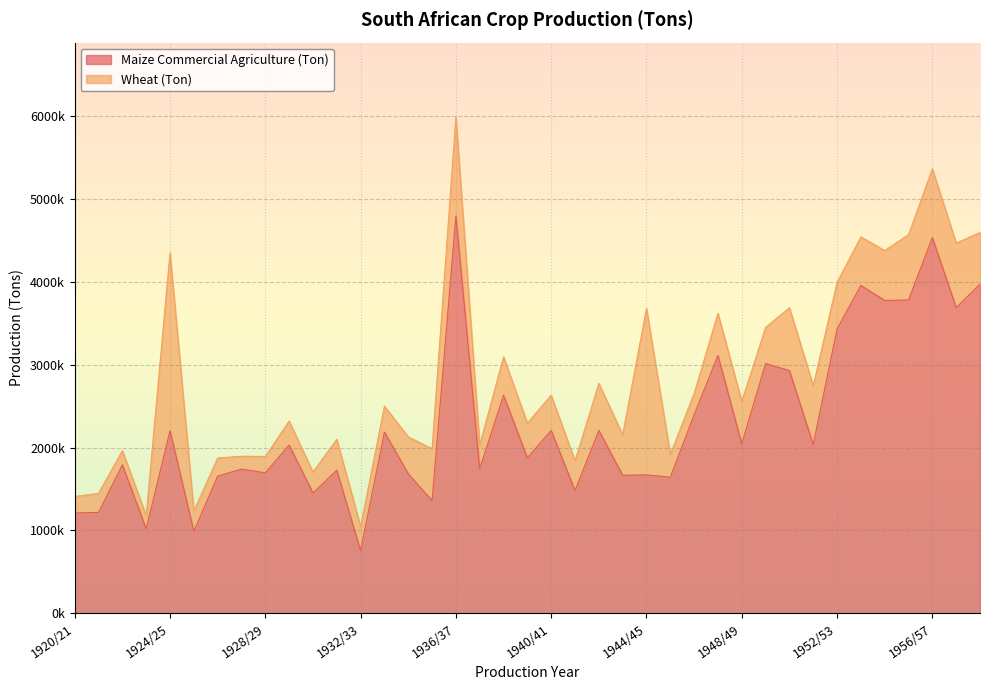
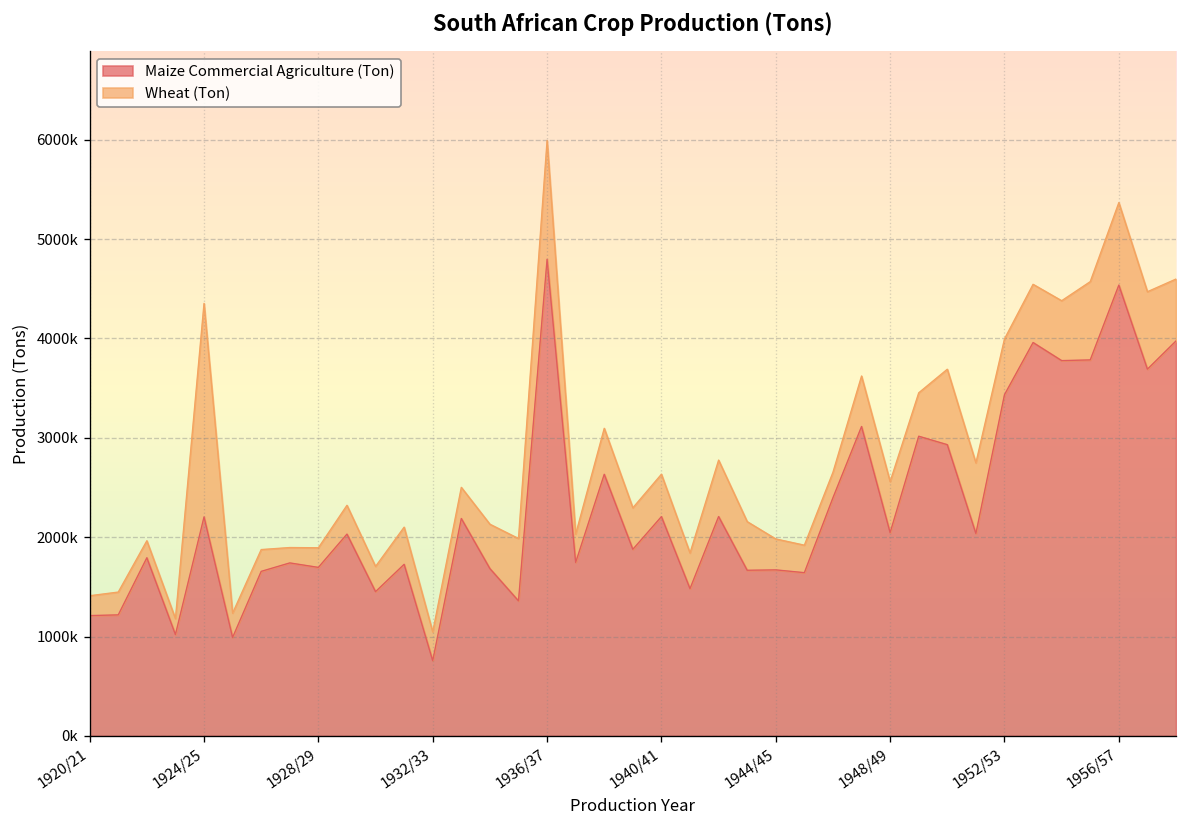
  {
    "Maize Commercial Agriculture (Ton)": {
      "1920/21": 1200000,
      "1924/25": 2200000,
      "1928/29": 1700000,
      "1932/33": 800000,
      "1936/37": 4800000,
      "1940/41": 2200000,
      "1944/45": 1700000,
      "1948/49": 2000000,
      "1952/53": 3400000,
      "1956/57": 4500000
    },
    "Wheat (Ton)": {
      "1920/21": 200000,
      "1924/25": 2100000,
      "1928/29": 200000,
      "1932/33": 300000,
      "1936/37": 1200000,
      "1940/41": 400000,
-     "1944/45": 2000000,
+     "1944/45": 300000,
      "1948/49": 500000,
      "1952/53": 600000,
      "1956/57": 800000
    }
  }
